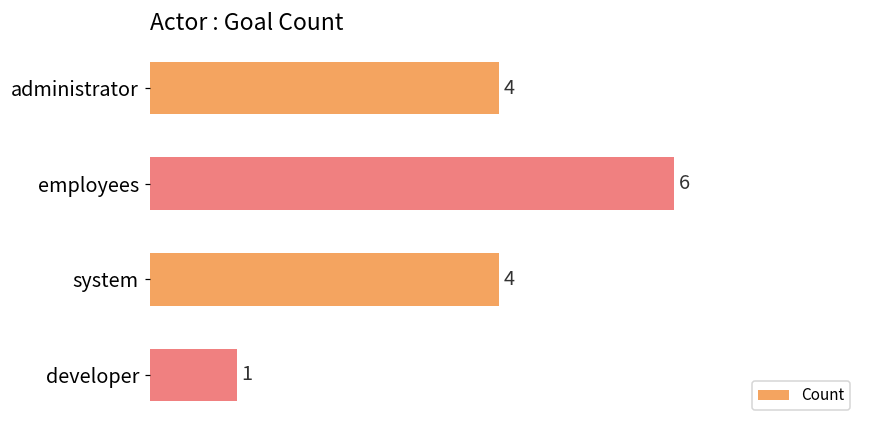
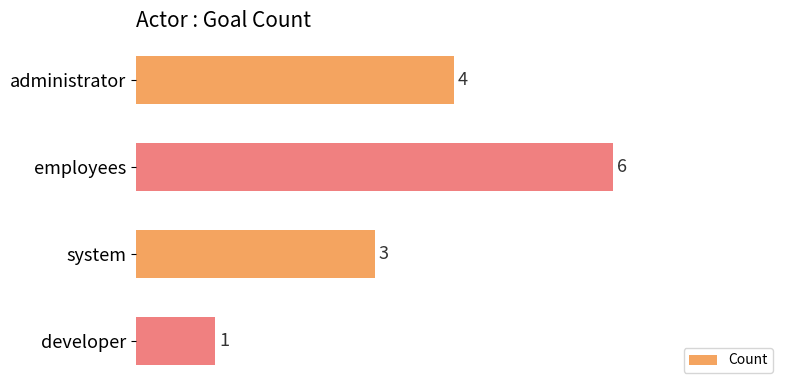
  {
    "administrator": 4,
    "employees": 6,
-   "system": 4,
+   "system": 3,
    "developer": 1
  }
